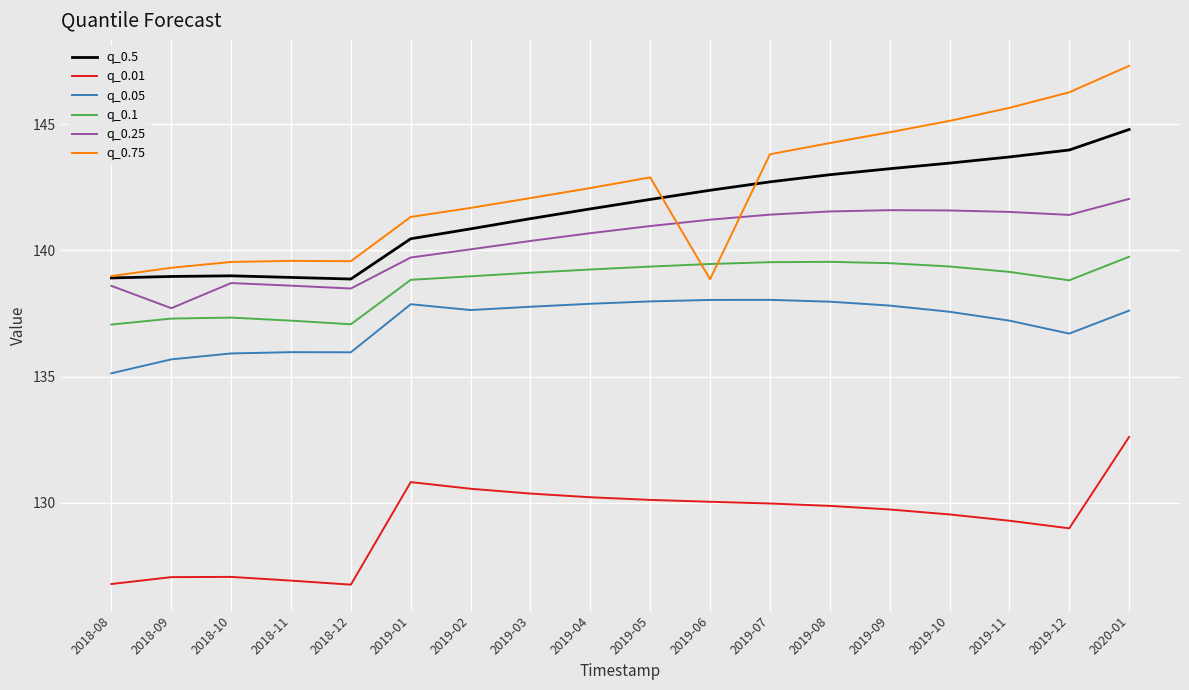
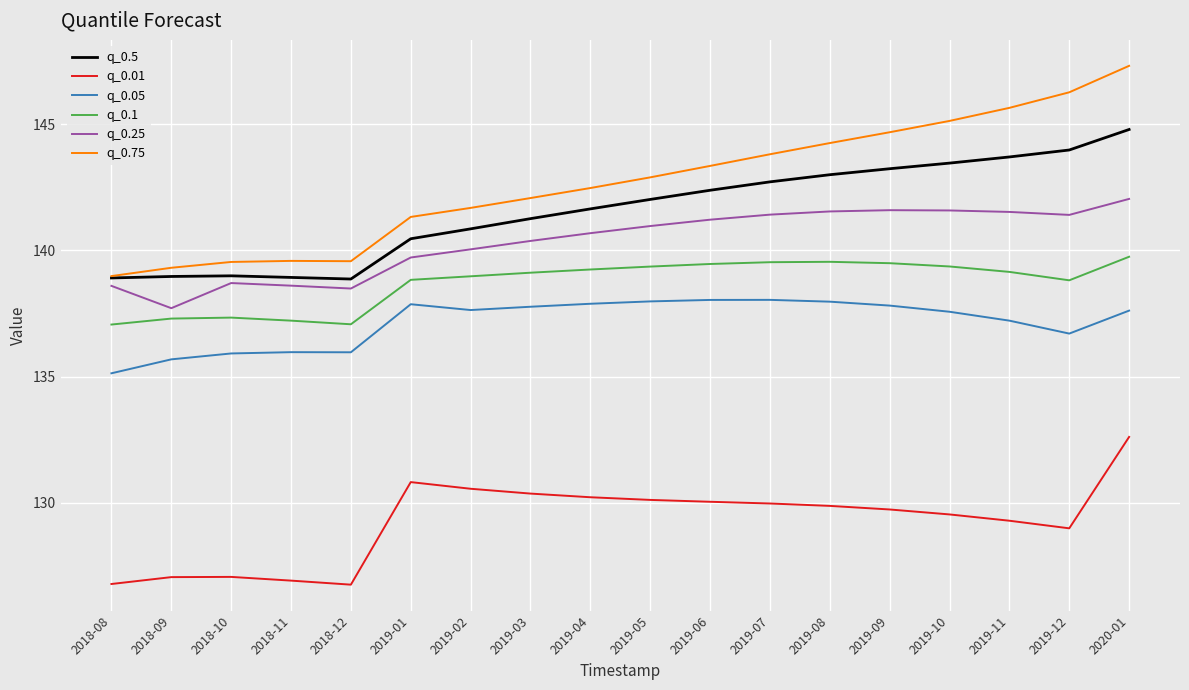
  {
    "q_0.5": {
      "2018-09": 139.0,
      "2018-10": 139.0,
      "2018-11": 138.9,
      "2018-12": 138.9,
      "2019-01": 140.5,
      "2019-02": 140.8,
      "2019-03": 141.3,
      "2019-04": 141.6,
      "2019-05": 142.0,
      "2019-06": 142.4,
      "2019-07": 142.7,
      "2019-08": 143.0,
      "2019-09": 143.2,
      "2019-10": 143.5,
      "2019-11": 143.7,
      "2019-12": 144.0,
      "2020-01": 144.8
    },
    "q_0.01": {
      "2018-08": 126.8,
      "2018-09": 127.1,
      "2018-10": 127.1,
      "2018-11": 126.9,
      "2018-12": 126.8,
      "2019-01": 130.8,
      "2019-02": 130.6,
      "2019-03": 130.4,
      "2019-04": 130.2,
      "2019-05": 130.1,
      "2019-06": 130.0,
      "2019-07": 130.0,
      "2019-08": 129.9,
      "2019-09": 129.7,
      "2019-10": 129.5,
      "2019-11": 129.3,
      "2019-12": 129.0,
      "2020-01": 132.6
    },
    "q_0.05": {
      "2018-08": 135.1,
      "2018-09": 135.7,
      "2018-10": 135.9,
      "2018-11": 136.0,
      "2018-12": 136.0,
      "2019-01": 137.9,
      "2019-02": 137.6,
      "2019-03": 137.8,
      "2019-04": 137.9,
      "2019-05": 138.0,
      "2019-06": 138.0,
      "2019-07": 138.0,
      "2019-08": 138.0,
      "2019-09": 137.8,
      "2019-10": 137.6,
      "2019-11": 137.2,
      "2019-12": 136.7,
      "2020-01": 137.6
    },
    "q_0.1": {
      "2018-08": 137.1,
      "2018-09": 137.3,
      "2018-10": 137.3,
      "2018-11": 137.2,
      "2018-12": 137.1,
      "2019-01": 138.8,
      "2019-02": 139.0,
      "2019-03": 139.1,
      "2019-04": 139.2,
      "2019-05": 139.4,
      "2019-06": 139.5,
      "2019-07": 139.5,
      "2019-08": 139.5,
      "2019-09": 139.5,
      "2019-10": 139.4,
      "2019-11": 139.1,
      "2019-12": 138.8,
      "2020-01": 139.7
    },
    "q_0.25": {
      "2018-08": 138.6,
      "2018-09": 137.7,
      "2018-10": 138.7,
      "2018-11": 138.6,
      "2018-12": 138.5,
      "2019-01": 139.7,
      "2019-02": 140.0,
      "2019-03": 140.4,
      "2019-04": 140.7,
      "2019-05": 141.0,
      "2019-06": 141.2,
      "2019-07": 141.4,
      "2019-08": 141.5,
      "2019-09": 141.6,
      "2019-10": 141.6,
      "2019-11": 141.5,
      "2019-12": 141.4,
      "2020-01": 142.0
    },
    "q_0.75": {
      "2018-09": 139.3,
      "2018-10": 139.5,
      "2018-11": 139.6,
      "2018-12": 139.6,
      "2019-01": 141.3,
      "2019-02": 141.7,
      "2019-03": 142.1,
      "2019-04": 142.5,
      "2019-05": 142.9,
-     "2019-06": 138.9,
+     "2019-06": 143.3,
      "2019-07": 143.8,
      "2019-08": 144.2,
      "2019-09": 144.7,
      "2019-10": 145.1,
      "2019-11": 145.6,
      "2019-12": 146.3,
      "2020-01": 147.3
    }
  }
